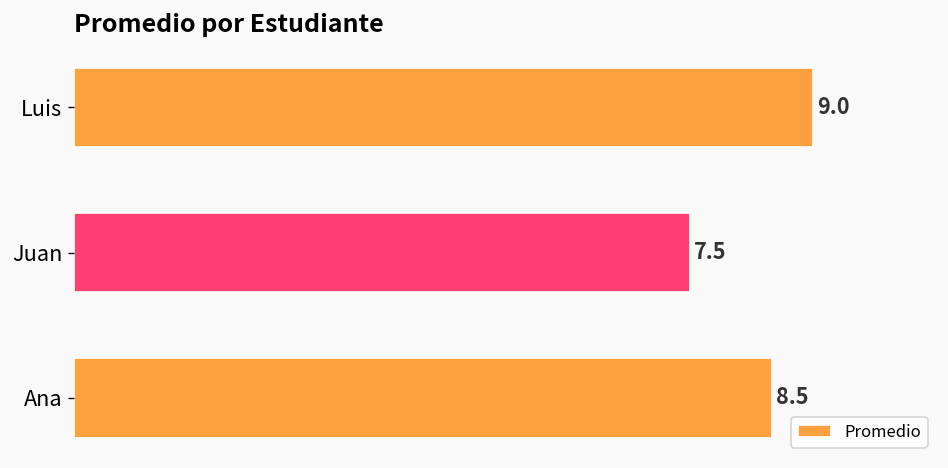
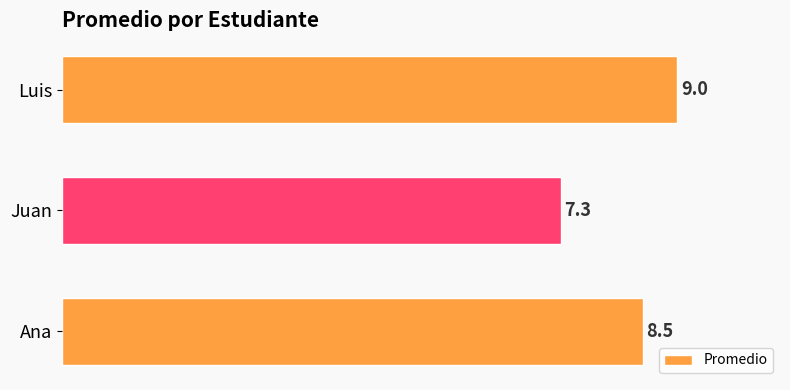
  {
    "Luis": 9.0,
-   "Juan": 7.5,
+   "Juan": 7.3,
    "Ana": 8.5
  }
